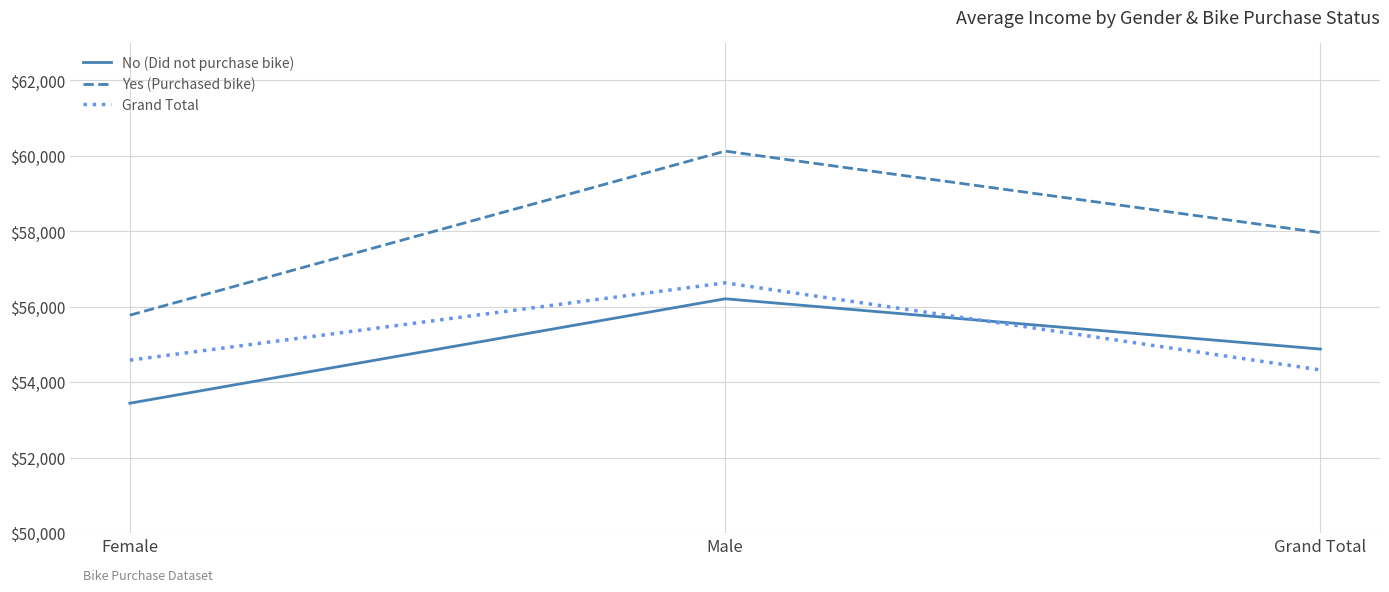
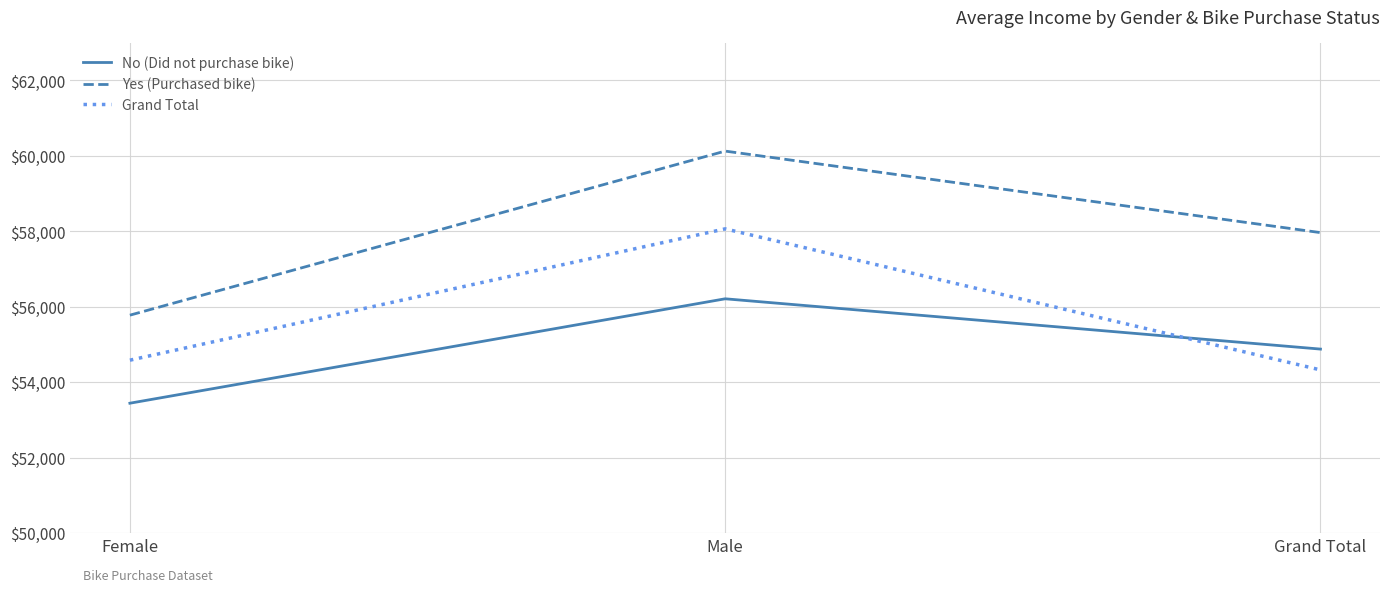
  {
    "Grand Total": {
      "Female": "$54,600",
-     "Male": "$56,600",
+     "Male": "$58,100",
      "Grand Total": "$54,300"
    }
  }
